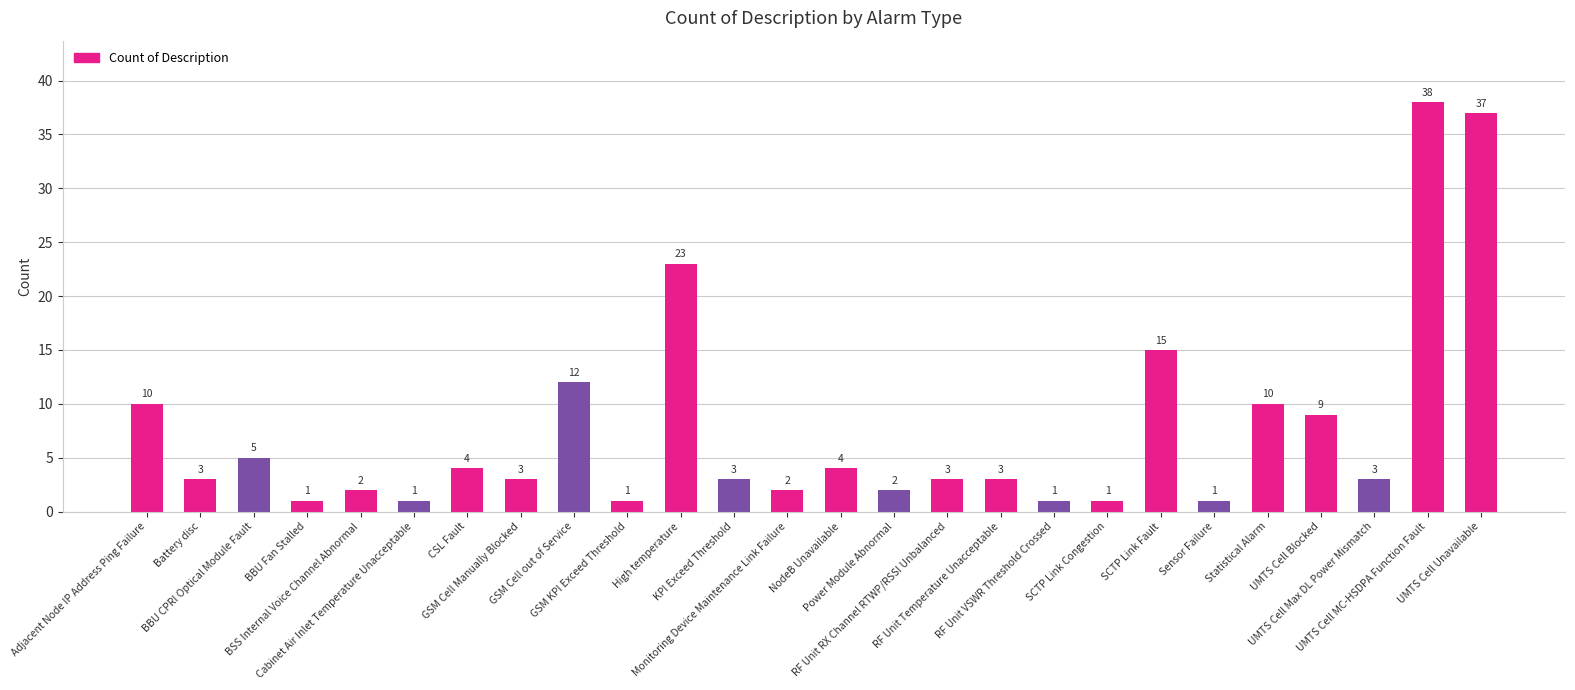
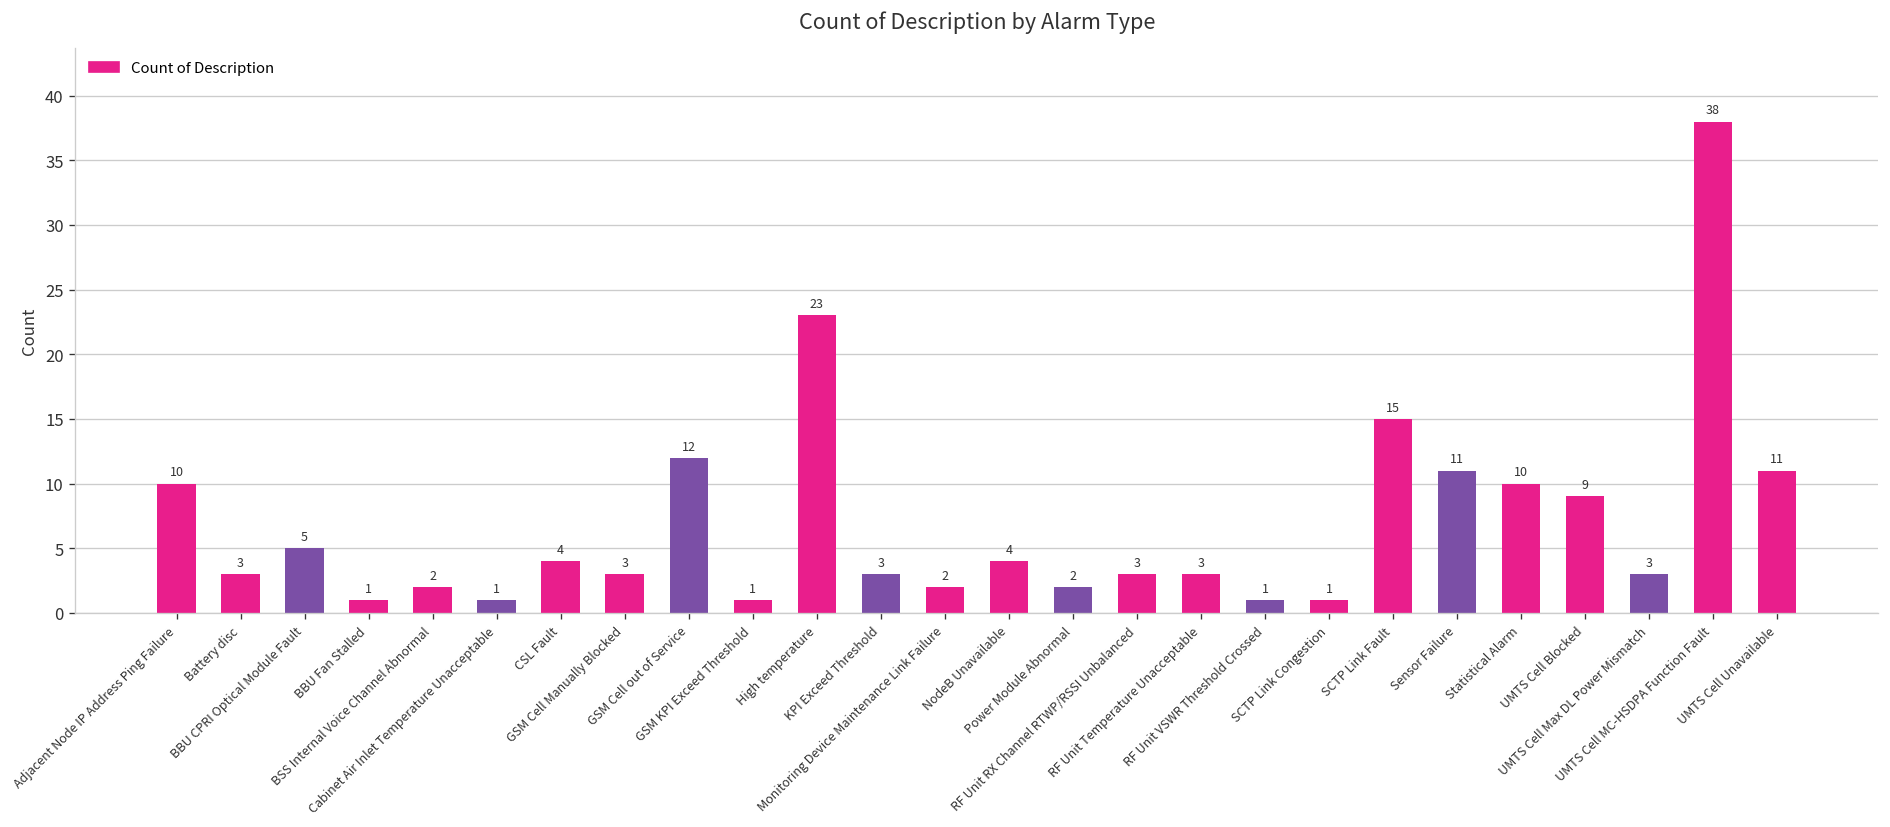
  {
    "Adjacent Node IP Address Ping Failure": 10,
    "Battery disc": 3,
    "BBU CPRI Optical Module Fault": 5,
    "BBU Fan Stalled": 1,
    "BSS Internal Voice Channel Abnormal": 2,
    "Cabinet Air Inlet Temperature Unacceptable": 1,
    "CSL Fault": 4,
    "GSM Cell Manually Blocked": 3,
    "GSM Cell out of Service": 12,
    "GSM KPI Exceed Threshold": 1,
    "High temperature": 23,
    "KPI Exceed Threshold": 3,
    "Monitoring Device Maintenance Link Failure": 2,
    "NodeB Unavailable": 4,
    "Power Module Abnormal": 2,
    "RF Unit RX Channel RTWP/RSSI Unbalanced": 3,
    "RF Unit Temperature Unacceptable": 3,
    "RF Unit VSWR Threshold Crossed": 1,
    "SCTP Link Congestion": 1,
    "SCTP Link Fault": 15,
-   "Sensor Failure": 1,
+   "Sensor Failure": 11,
    "Statistical Alarm": 10,
    "UMTS Cell Blocked": 9,
    "UMTS Cell Max DL Power Mismatch": 3,
    "UMTS Cell MC-HSDPA Function Fault": 38,
-   "UMTS Cell Unavailable": 37
+   "UMTS Cell Unavailable": 11
  }
